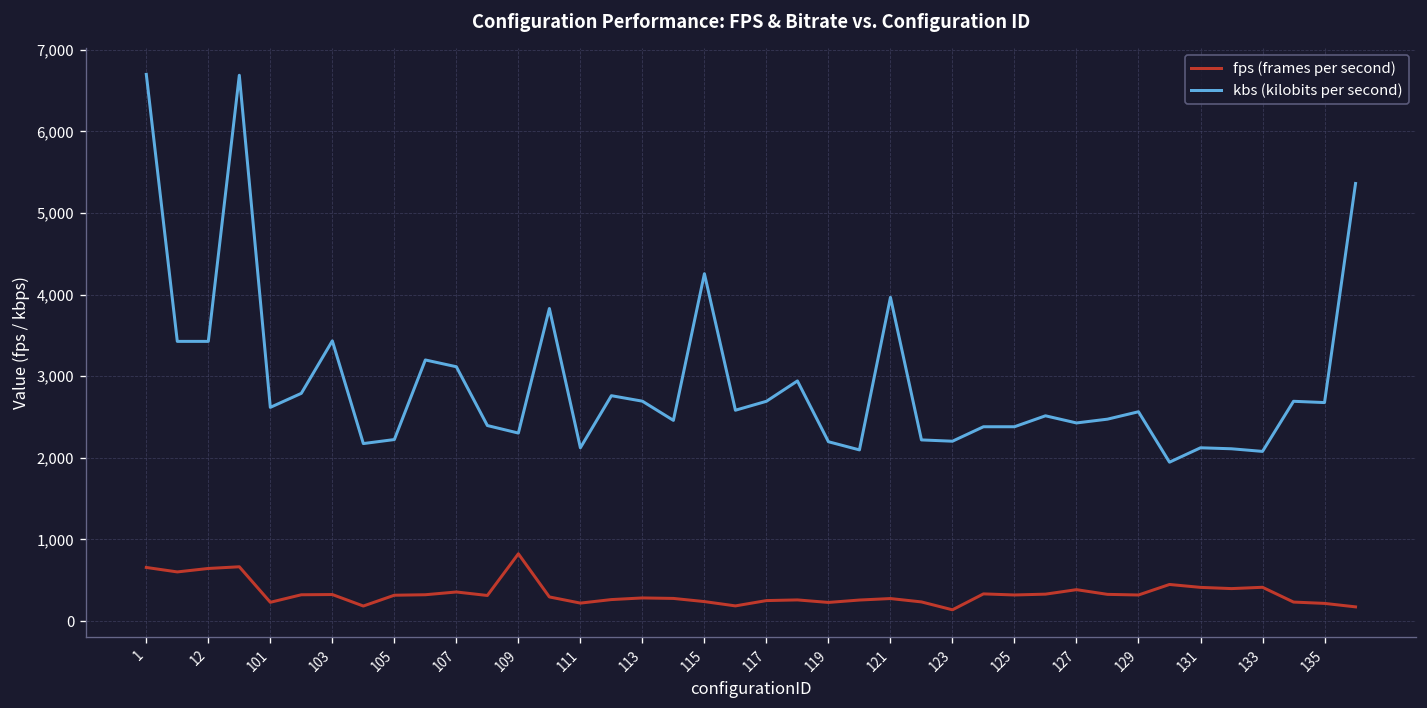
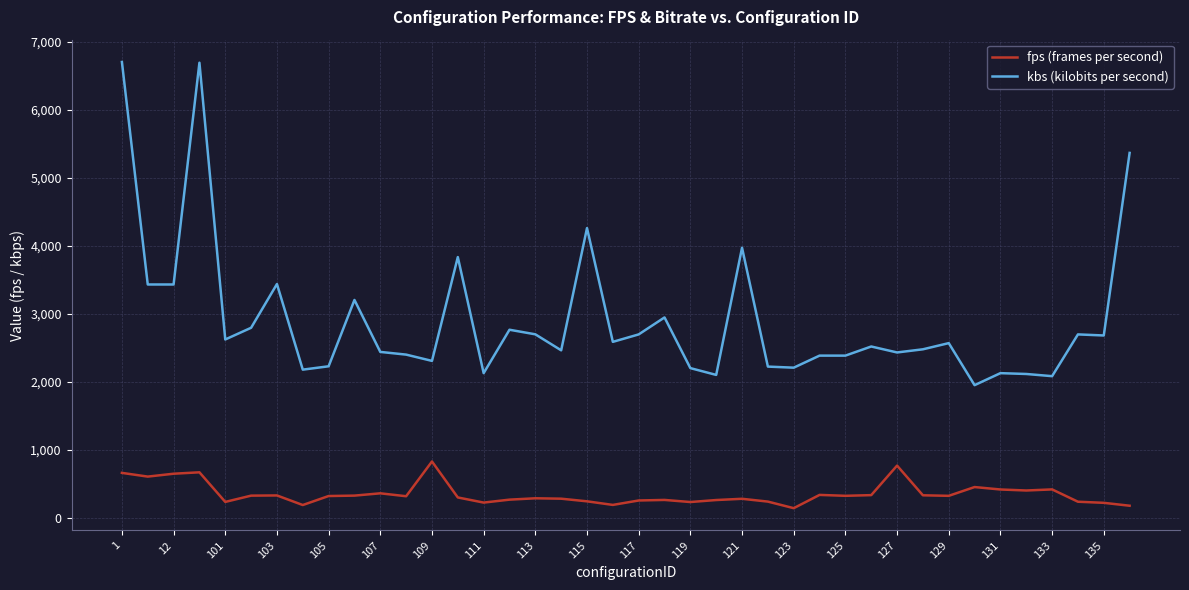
  {
    "fps (frames per second)": {
      "12": "600",
      "101": "200",
      "103": "300",
      "105": "300",
      "107": "400",
      "109": "800",
      "111": "200",
      "113": "300",
      "115": "200",
      "117": "300",
      "119": "200",
      "121": "300",
      "123": "100",
      "125": "300",
-     "127": "400",
+     "127": "800",
      "129": "300",
      "131": "400",
      "133": "400",
      "135": "200"
    },
    "kbs (kilobits per second)": {
      "12": "3,400",
      "101": "2,600",
      "103": "3,400",
      "105": "2,200",
-     "107": "3,100",
+     "107": "2,400",
      "109": "2,300",
      "111": "2,100",
      "113": "2,700",
      "115": "4,300",
      "117": "2,700",
      "119": "2,200",
      "121": "4,000",
      "123": "2,200",
      "125": "2,400",
      "127": "2,400",
      "129": "2,600",
      "131": "2,100",
      "133": "2,100",
      "135": "2,700"
    }
  }
